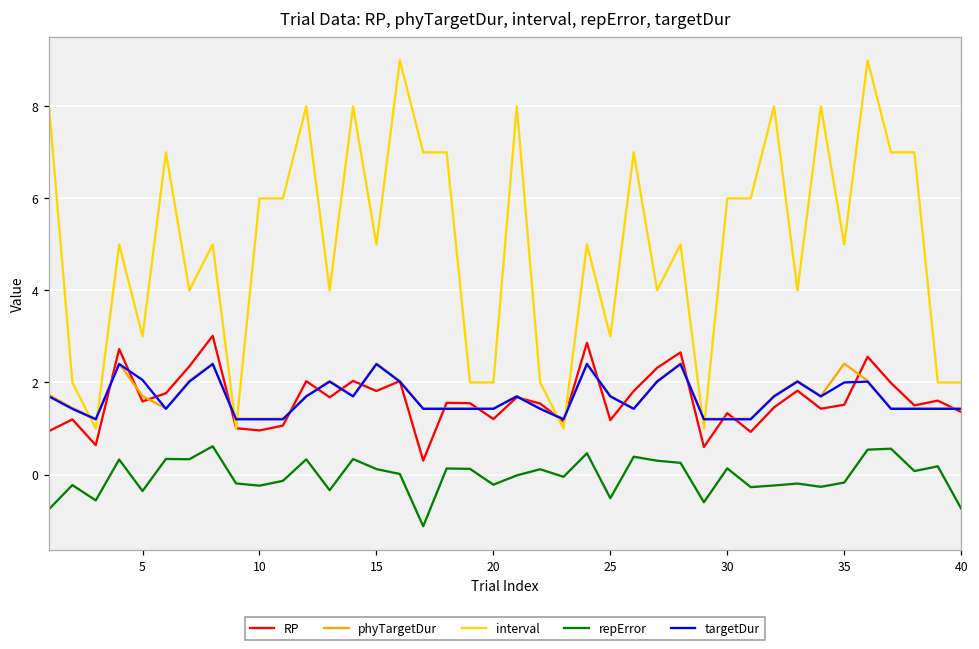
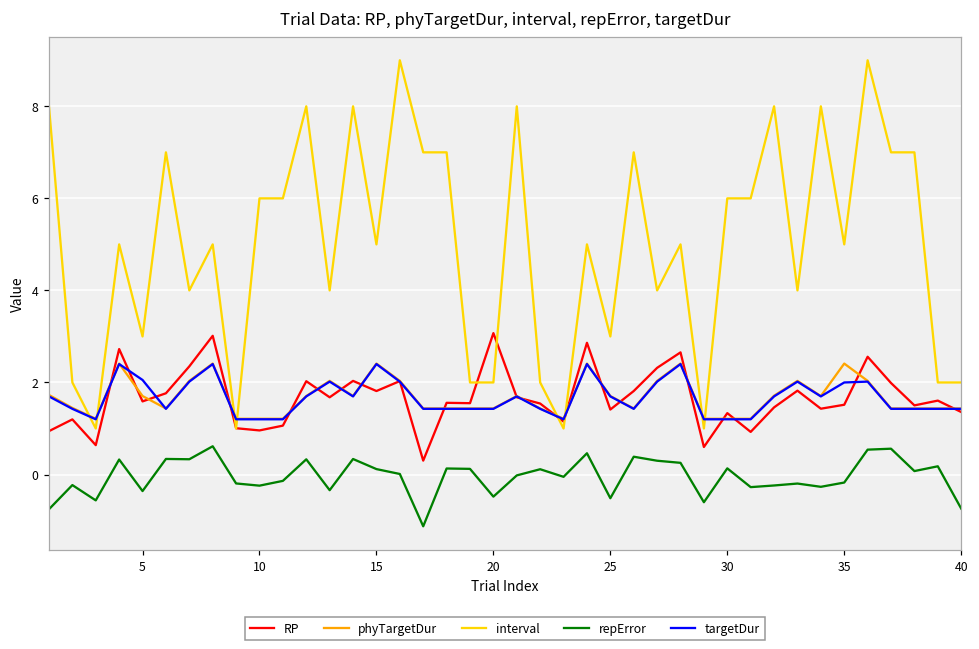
  {
    "RP": {
      "5": 1.6,
      "10": 1.0,
      "15": 1.8,
-     "20": 1.2,
-     "25": 1.2,
+     "20": 3.1,
+     "25": 1.4,
      "30": 1.3,
      "35": 1.5,
      "40": 1.4
    },
    "repError": {
      "5": -0.4,
      "10": -0.2,
      "15": 0.1,
-     "20": -0.2,
+     "20": -0.5,
      "25": -0.5,
      "30": 0.1,
      "35": -0.2,
      "40": -0.7
    },
    "targetDur": {
      "5": 2.1,
      "35": 2.0
    }
  }
